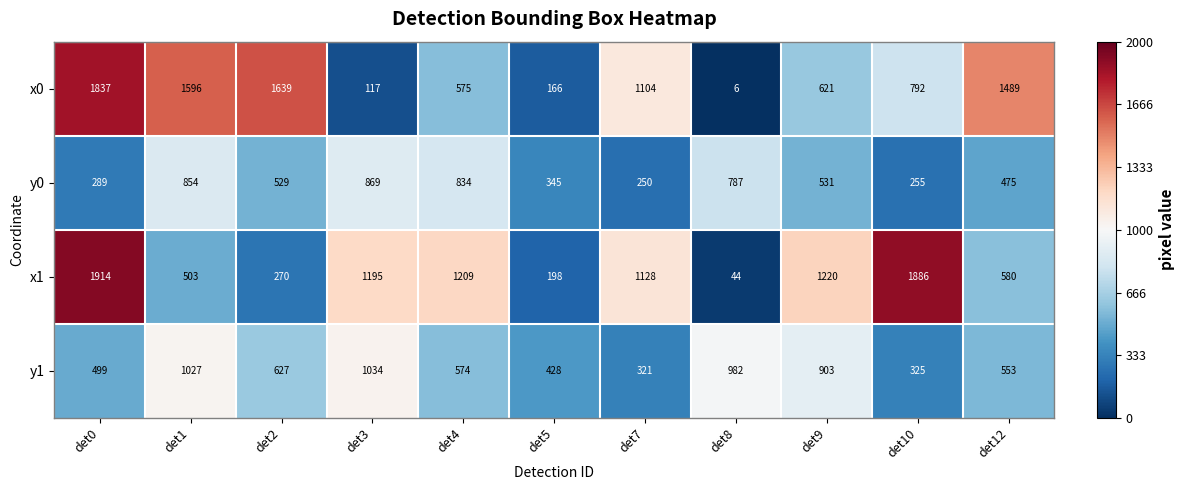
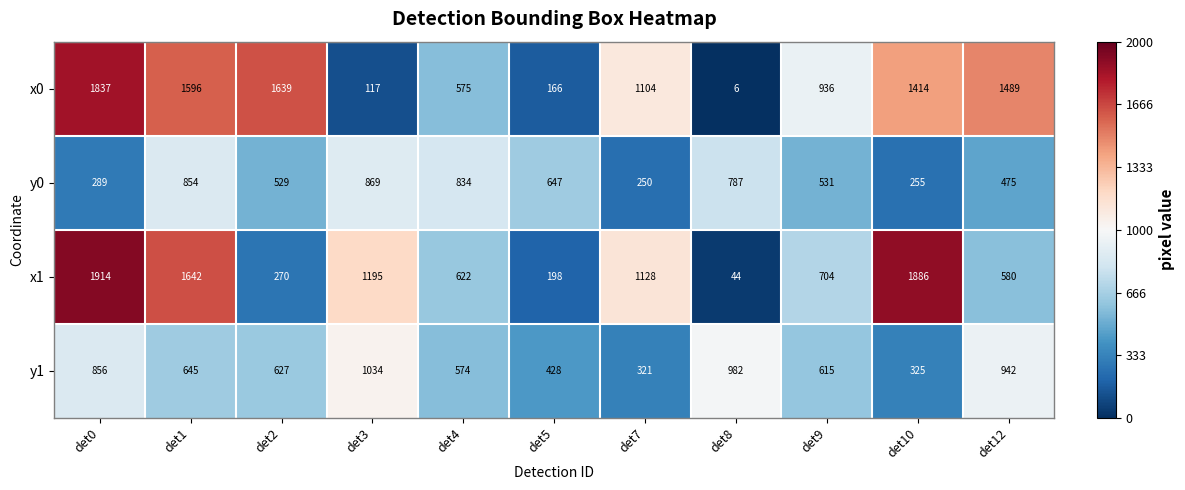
  {
    "x0": {
      "det0": 1837,
      "det1": 1596,
      "det2": 1639,
      "det3": 117,
      "det4": 575,
      "det5": 166,
      "det7": 1104,
      "det8": 6,
-     "det9": 621,
-     "det10": 792,
+     "det9": 936,
+     "det10": 1414,
      "det12": 1489
    },
    "y0": {
      "det0": 289,
      "det1": 854,
      "det2": 529,
      "det3": 869,
      "det4": 834,
-     "det5": 345,
+     "det5": 647,
      "det7": 250,
      "det8": 787,
      "det9": 531,
      "det10": 255,
      "det12": 475
    },
    "x1": {
      "det0": 1914,
-     "det1": 503,
+     "det1": 1642,
      "det2": 270,
      "det3": 1195,
-     "det4": 1209,
+     "det4": 622,
      "det5": 198,
      "det7": 1128,
      "det8": 44,
-     "det9": 1220,
+     "det9": 704,
      "det10": 1886,
      "det12": 580
    },
    "y1": {
-     "det0": 499,
-     "det1": 1027,
+     "det0": 856,
+     "det1": 645,
      "det2": 627,
      "det3": 1034,
      "det4": 574,
      "det5": 428,
      "det7": 321,
      "det8": 982,
-     "det9": 903,
+     "det9": 615,
      "det10": 325,
-     "det12": 553
+     "det12": 942
    }
  }
